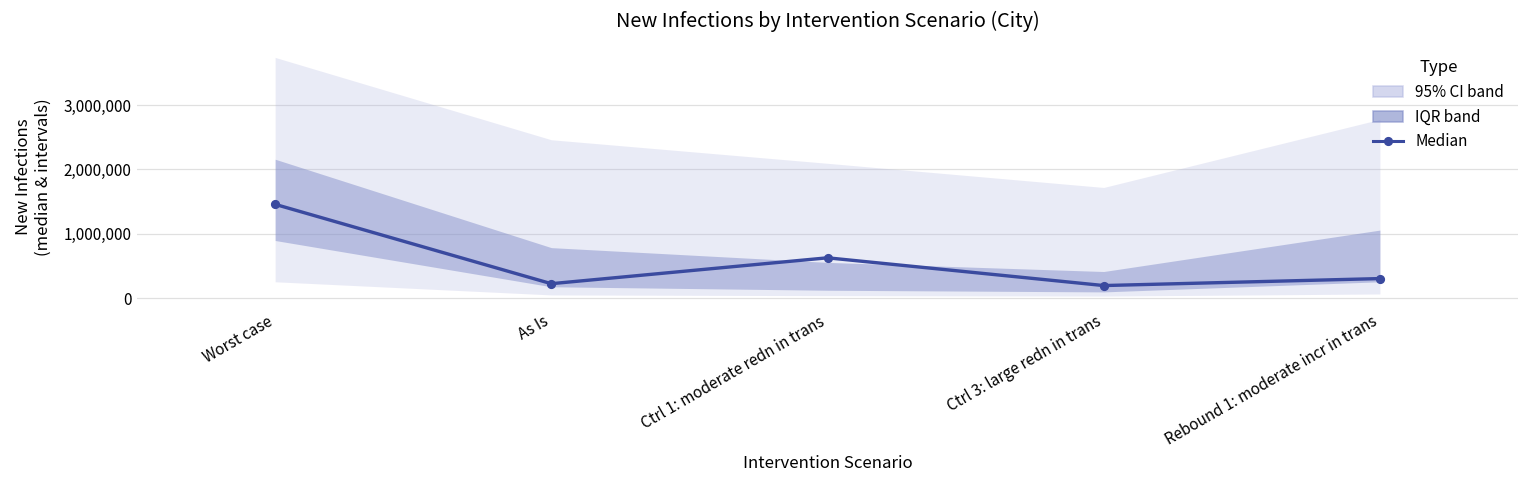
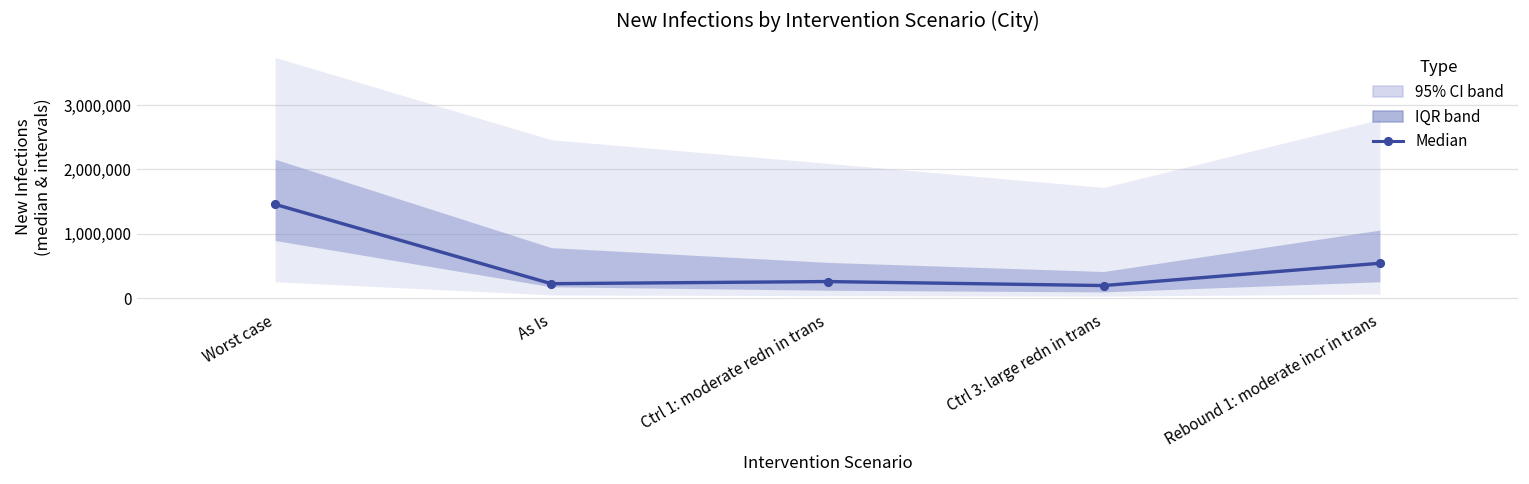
  {
    "Median": {
      "Worst case": "1,500,000",
      "As Is": "200,000",
-     "Ctrl 1: moderate redn in trans": "600,000",
+     "Ctrl 1: moderate redn in trans": "300,000",
      "Ctrl 3: large redn in trans": "200,000",
-     "Rebound 1: moderate incr in trans": "300,000"
+     "Rebound 1: moderate incr in trans": "500,000"
    }
  }
